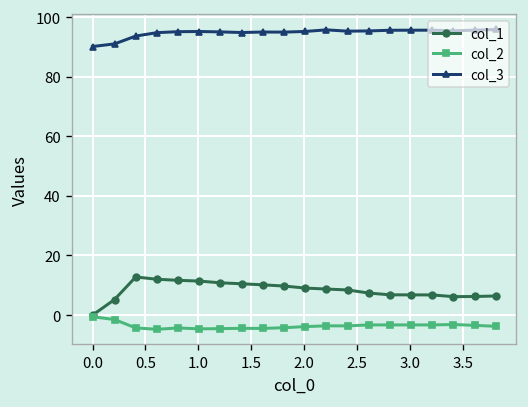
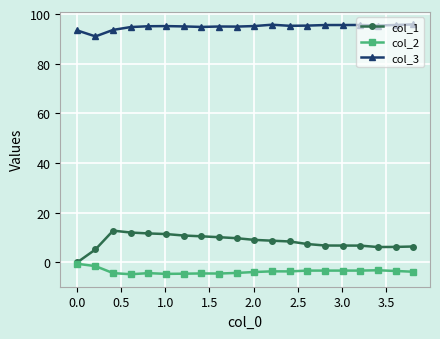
  {
    "col_3": {
-     "0.0": 90
+     "0.0": 93
    }
  }
